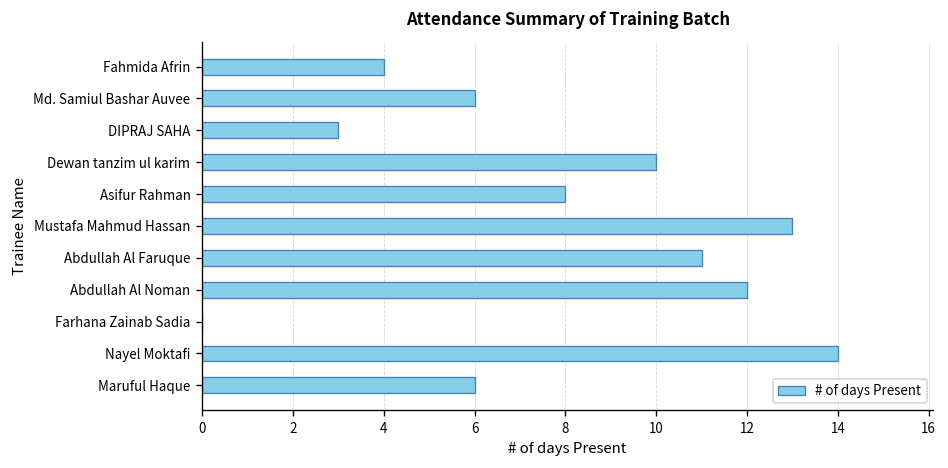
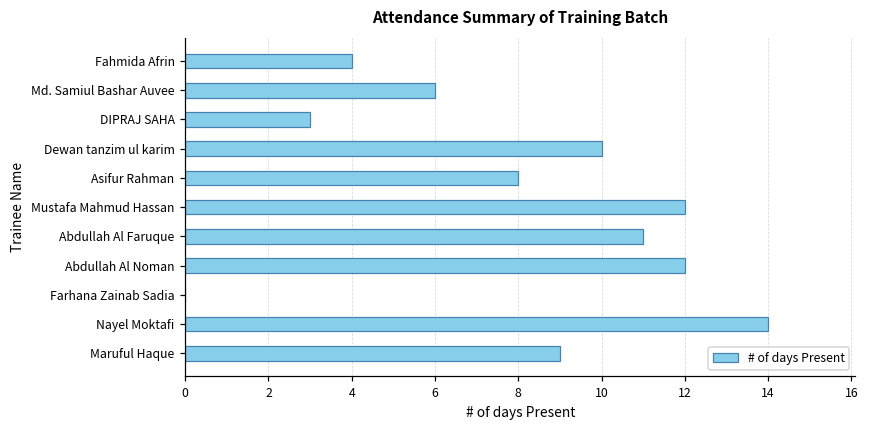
  {
    "Fahmida Afrin": 4,
    "Md. Samiul Bashar Auvee": 6,
    "DIPRAJ SAHA": 3,
    "Dewan tanzim ul karim": 10,
    "Asifur Rahman": 8,
-   "Mustafa Mahmud Hassan": 13,
+   "Mustafa Mahmud Hassan": 12,
    "Abdullah Al Faruque": 11,
    "Abdullah Al Noman": 12,
    "Farhana Zainab Sadia": 0,
    "Nayel Moktafi": 14,
-   "Maruful Haque": 6
+   "Maruful Haque": 9
  }
